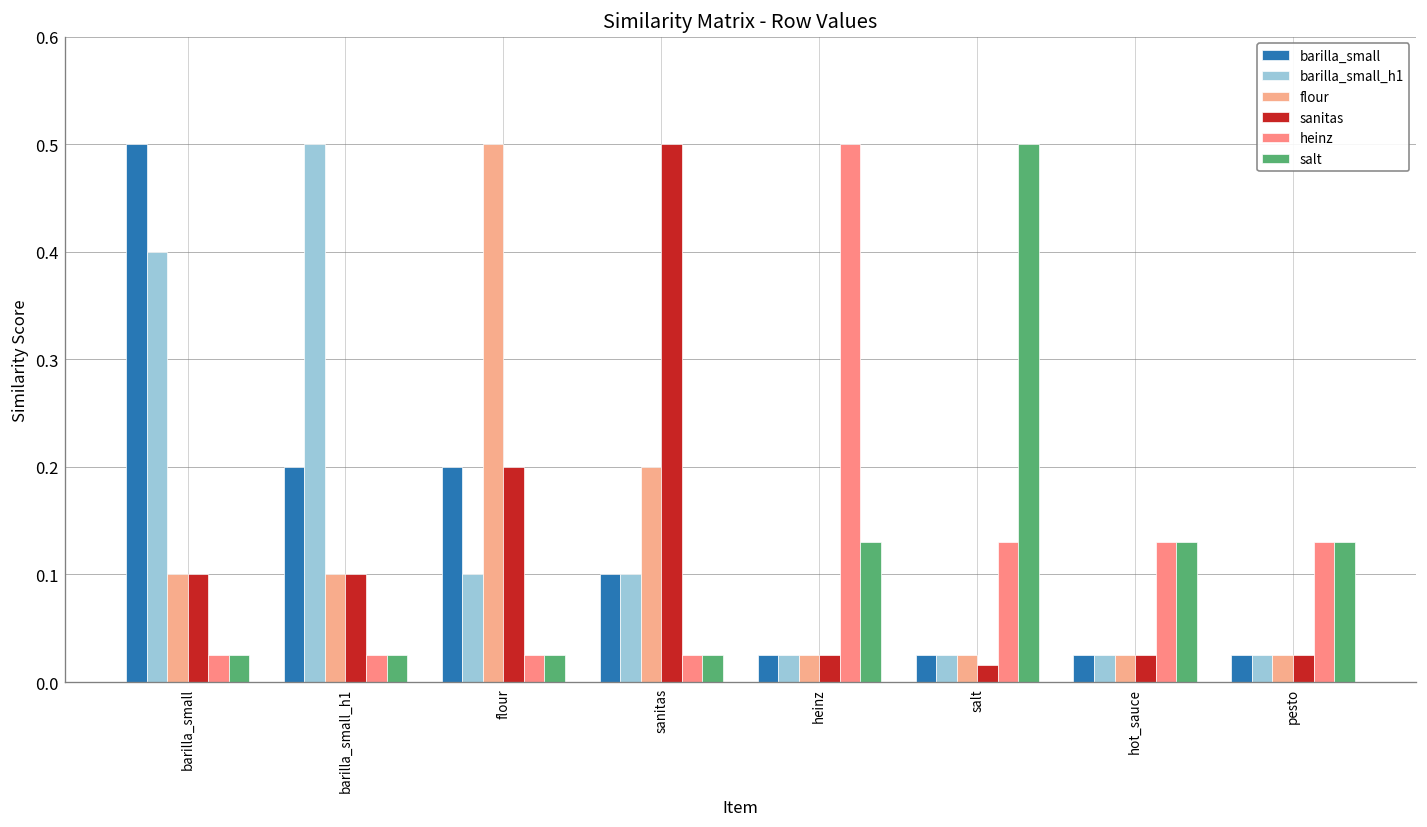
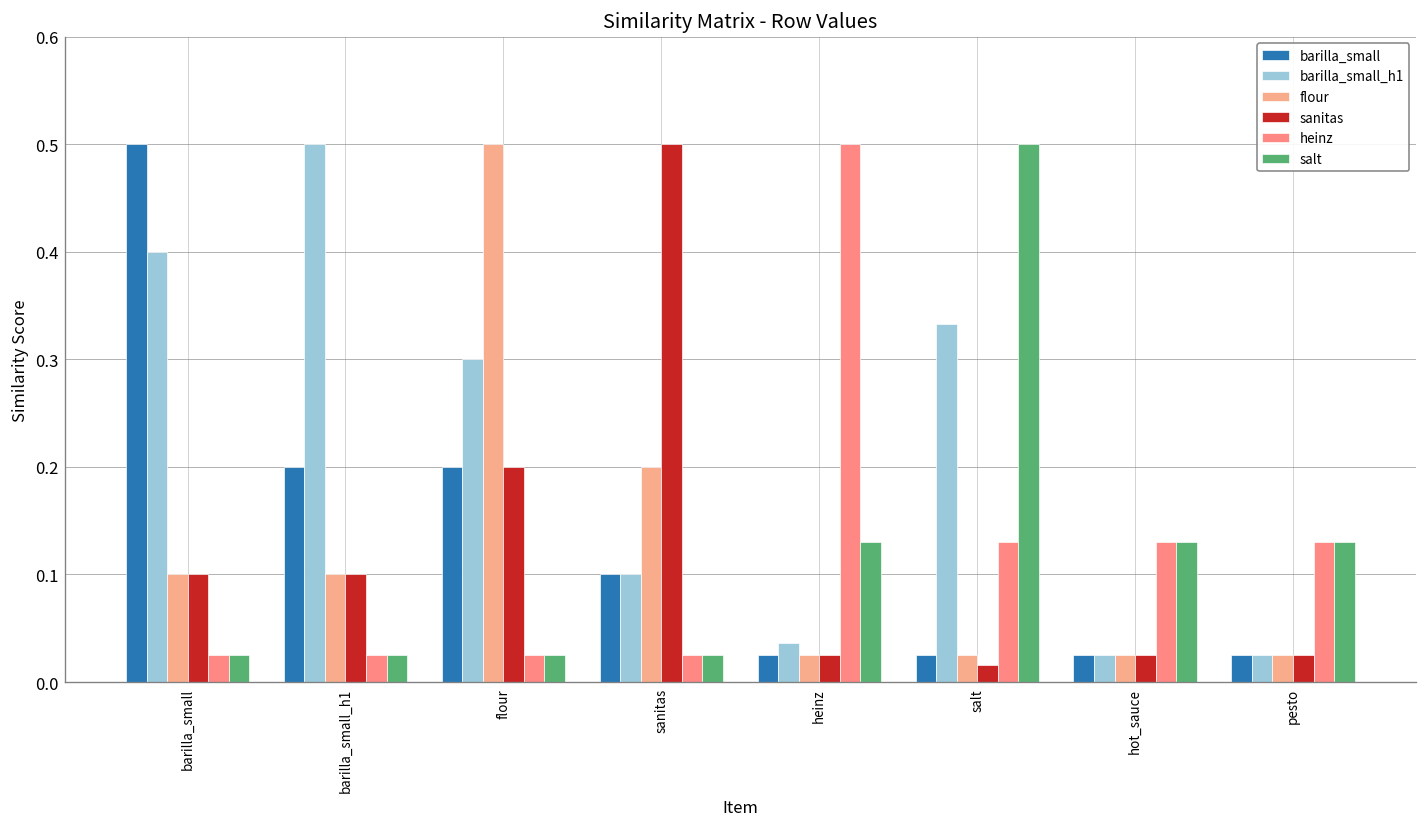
  {
    "barilla_small": {
      "barilla_small": 0.50,
      "barilla_small_h1": 0.20,
      "flour": 0.20,
      "sanitas": 0.10,
      "heinz": 0.03,
      "salt": 0.03,
      "hot_sauce": 0.03,
      "pesto": 0.03
    },
    "barilla_small_h1": {
      "barilla_small": 0.40,
      "barilla_small_h1": 0.50,
-     "flour": 0.1,
+     "flour": 0.3,
      "sanitas": 0.10,
-     "heinz": 0.03,
-     "salt": 0.03,
+     "heinz": 0.04,
+     "salt": 0.33,
      "hot_sauce": 0.03,
      "pesto": 0.03
    },
    "sanitas": {
      "barilla_small": 0.10,
      "barilla_small_h1": 0.10,
      "flour": 0.20,
      "sanitas": 0.50,
      "heinz": 0.03,
      "salt": 0.02,
      "hot_sauce": 0.03,
      "pesto": 0.03
    },
    "salt": {
      "barilla_small": 0.03,
      "barilla_small_h1": 0.03,
      "flour": 0.03,
      "sanitas": 0.03,
      "heinz": 0.13,
      "salt": 0.50,
      "hot_sauce": 0.13,
      "pesto": 0.13
    }
  }
